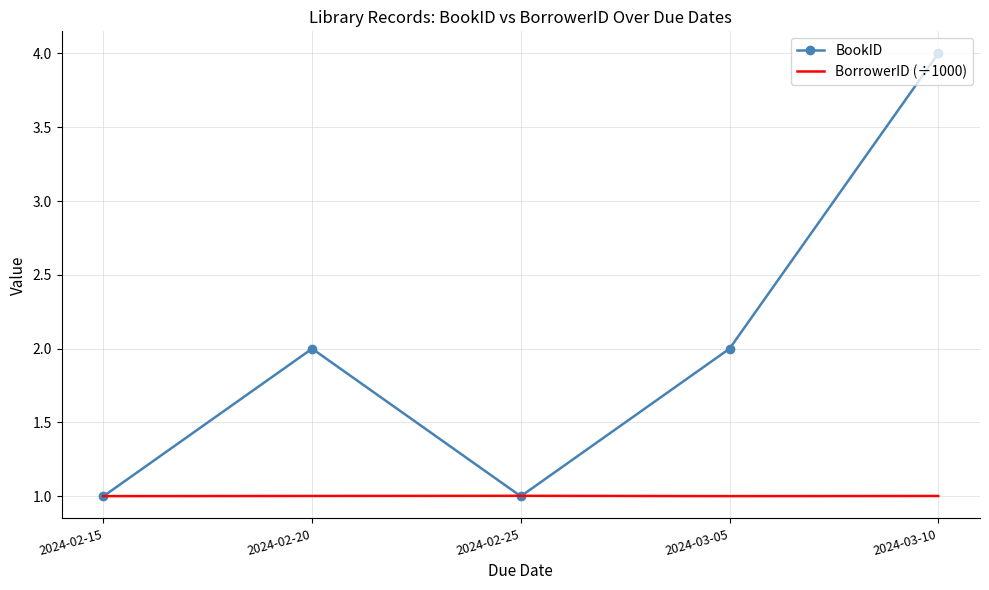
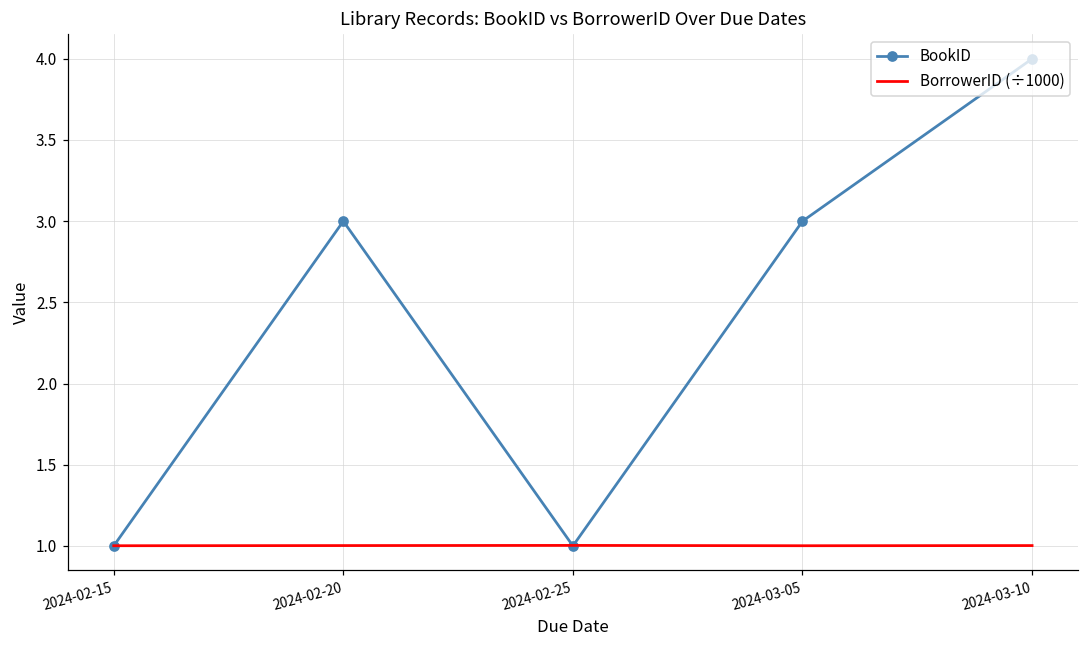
  {
    "BookID": {
-     "2024-02-20": 2,
-     "2024-03-05": 2
+     "2024-02-20": 3,
+     "2024-03-05": 3
    },
    "BorrowerID (÷1000)": {
      "2024-02-20": 1,
      "2024-03-05": 1,
      "2024-03-10": 1
    }
  }
